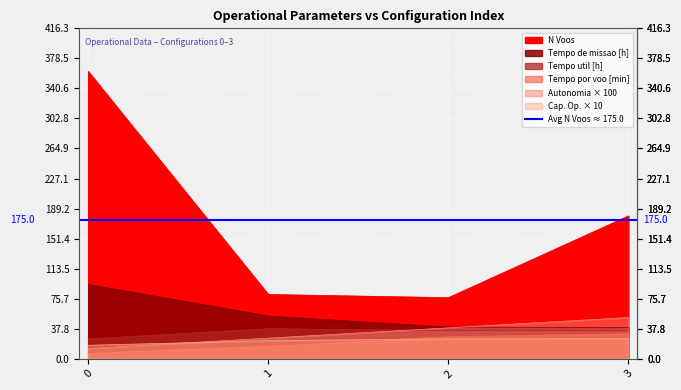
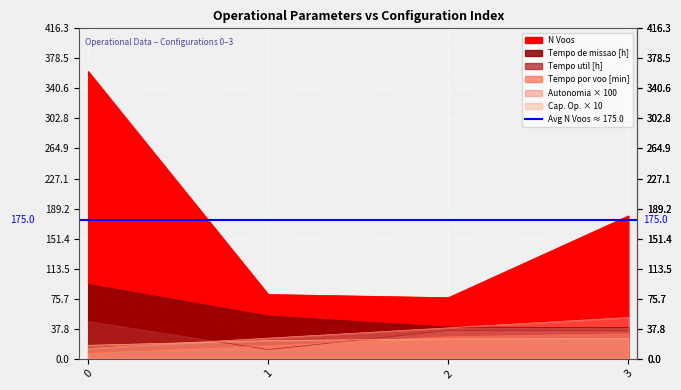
  {
    "N Voos": {
      "1": 80,
      "2": 80
    },
    "Tempo de missao [h]": {
      "0": 90,
      "1": 50,
      "3": 40
    },
    "Tempo util [h]": {
-     "0": 30,
-     "1": 40,
+     "0": 50,
+     "1": 10,
      "2": 40,
      "3": 40
    }
  }
